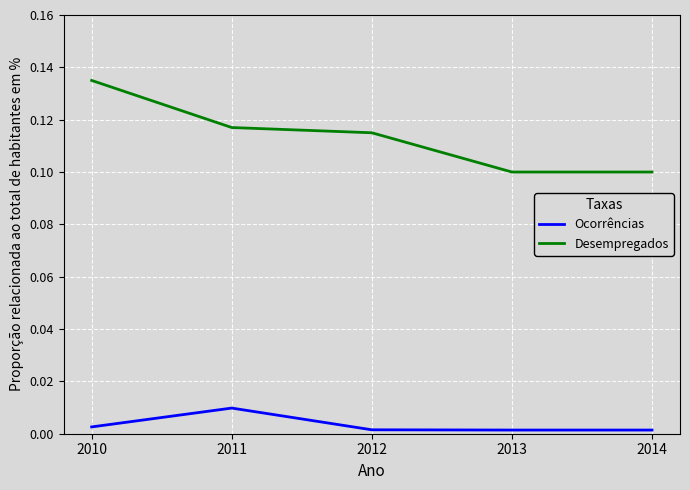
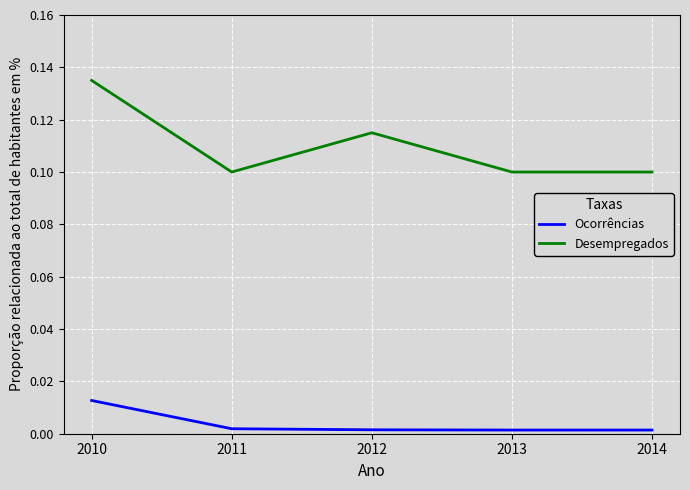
  {
    "Ocorrências": {
-     "2010": 0.003,
-     "2011": 0.010,
+     "2010": 0.013,
+     "2011": 0.002,
      "2012": 0.002,
      "2013": 0.001,
      "2014": 0.001
    },
    "Desempregados": {
      "2010": 0.135,
-     "2011": 0.117,
+     "2011": 0.100,
      "2012": 0.115,
      "2013": 0.100,
      "2014": 0.100
    }
  }
